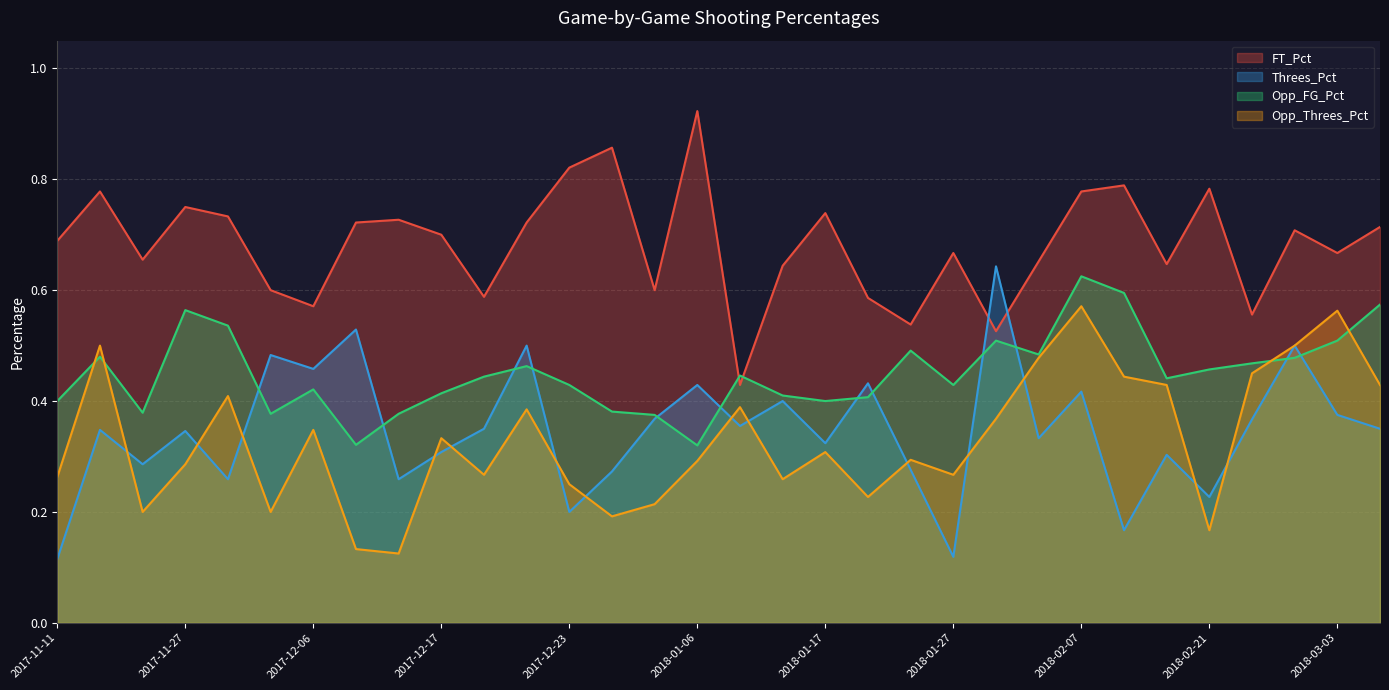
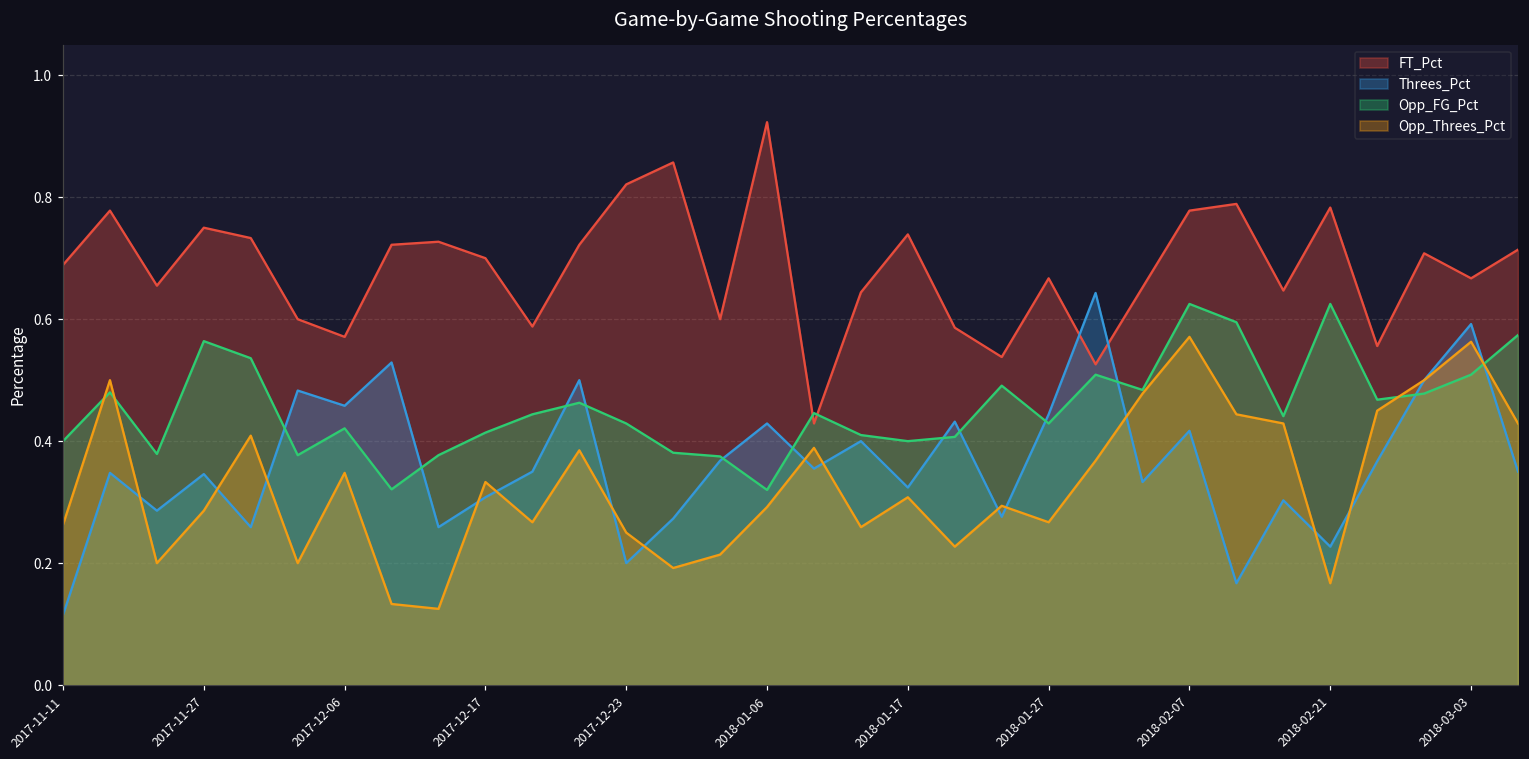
  {
    "Threes_Pct": {
      "2017-11-11": 0.12,
      "2017-11-27": 0.35,
      "2017-12-06": 0.46,
      "2017-12-17": 0.31,
      "2017-12-23": 0.20,
      "2018-01-06": 0.43,
      "2018-01-17": 0.32,
-     "2018-01-27": 0.12,
+     "2018-01-27": 0.44,
      "2018-02-07": 0.42,
      "2018-02-21": 0.23,
-     "2018-03-03": 0.38
+     "2018-03-03": 0.59
    },
    "Opp_FG_Pct": {
      "2017-11-11": 0.40,
      "2017-11-27": 0.56,
      "2017-12-06": 0.42,
      "2017-12-17": 0.41,
      "2017-12-23": 0.43,
      "2018-01-06": 0.32,
      "2018-01-17": 0.40,
      "2018-01-27": 0.43,
      "2018-02-07": 0.63,
-     "2018-02-21": 0.46,
+     "2018-02-21": 0.63,
      "2018-03-03": 0.51
    }
  }
